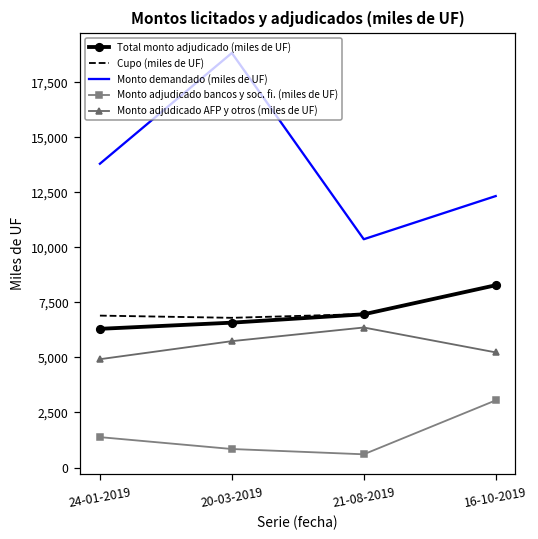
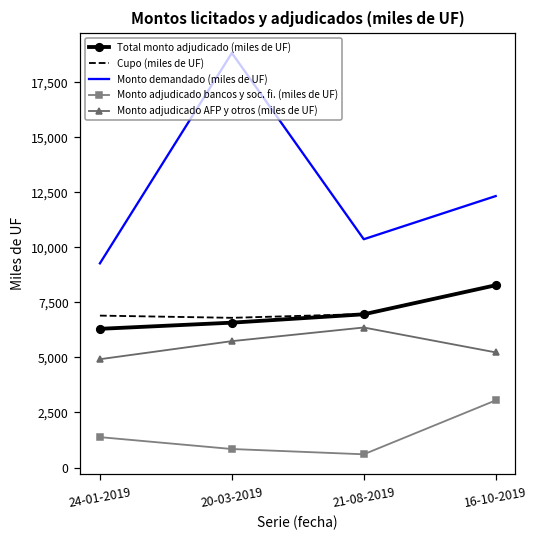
  {
    "Monto demandado (miles de UF)": {
-     "24-01-2019": "13,800",
+     "24-01-2019": "9,300",
      "21-08-2019": "10,400",
      "16-10-2019": "12,300"
    }
  }
